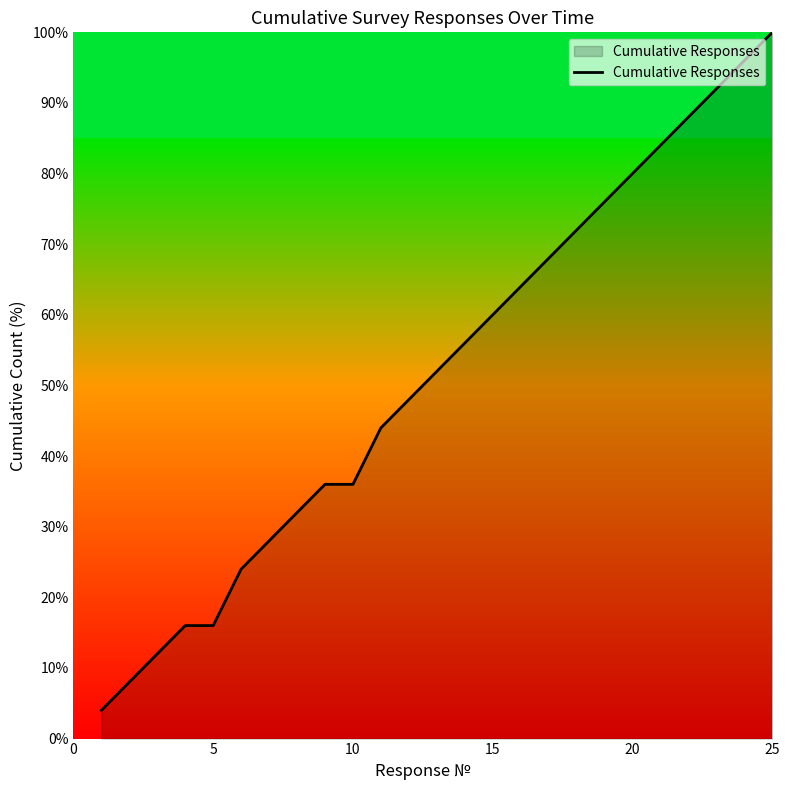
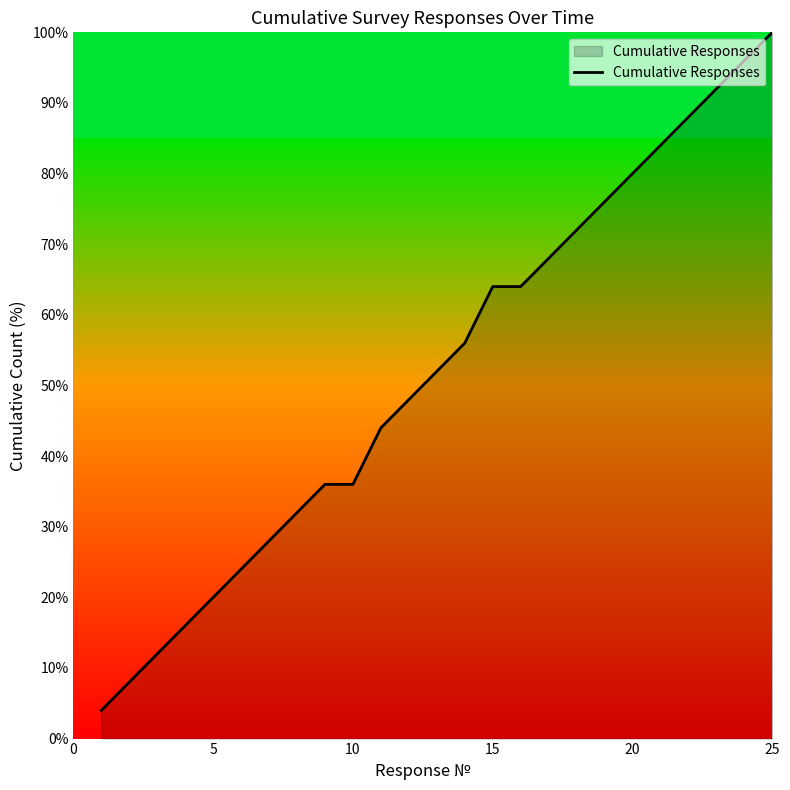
  {
-   "5": "16%",
+   "5": "20%",
    "10": "36%",
-   "15": "60%",
+   "15": "64%",
    "20": "80%",
    "25": "100%"
  }
